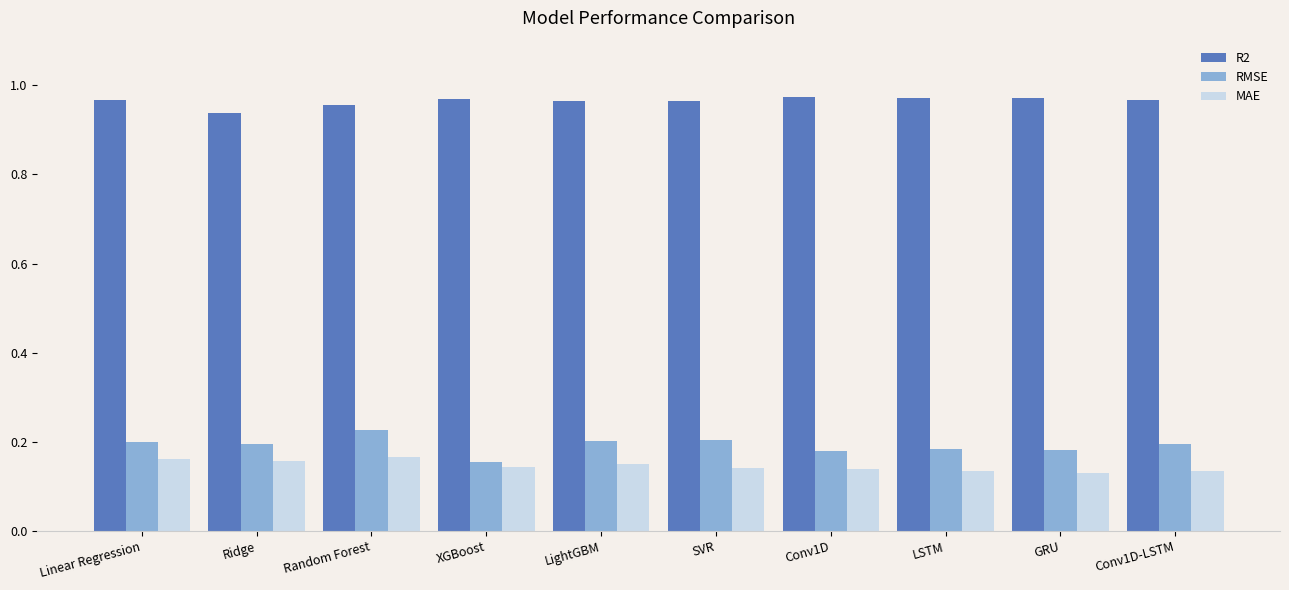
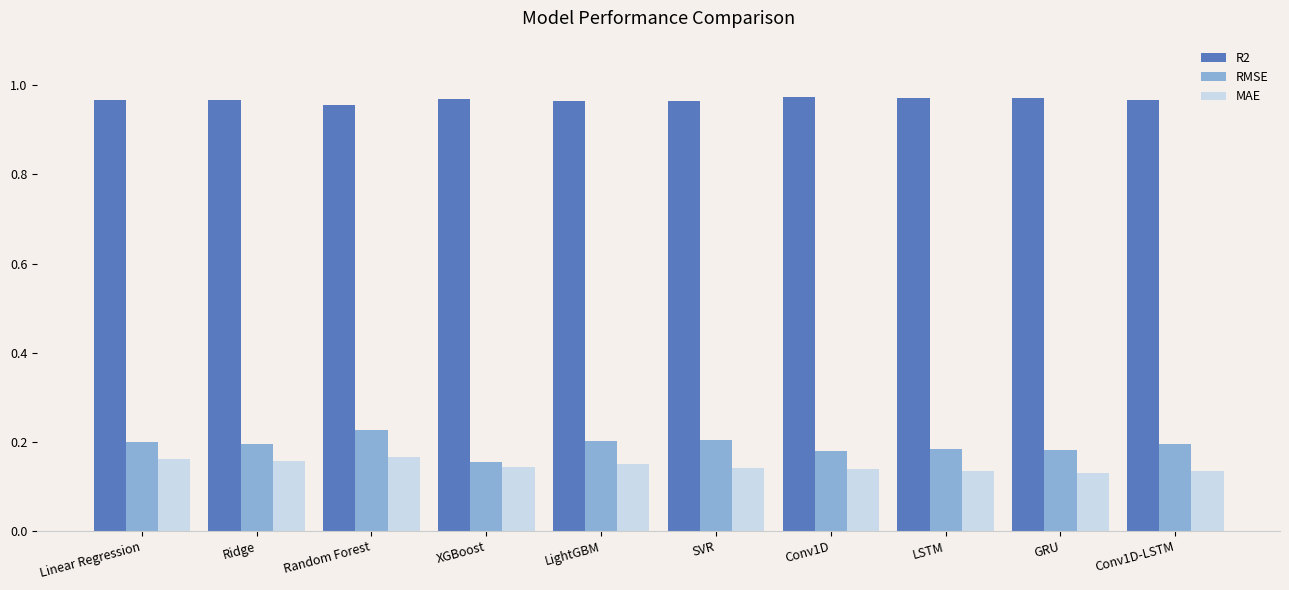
  {
    "R2": {
      "Linear Regression": 0.97,
-     "Ridge": 0.94,
+     "Ridge": 0.97,
      "Random Forest": 0.96,
      "XGBoost": 0.97,
      "LightGBM": 0.97,
      "SVR": 0.96,
      "Conv1D": 0.97,
      "LSTM": 0.97,
      "GRU": 0.97,
      "Conv1D-LSTM": 0.97
    },
    "RMSE": {
      "Linear Regression": 0.20,
      "Ridge": 0.20,
      "Random Forest": 0.23,
      "XGBoost": 0.16,
      "LightGBM": 0.20,
      "SVR": 0.20,
      "Conv1D": 0.18,
      "LSTM": 0.18,
      "GRU": 0.18,
      "Conv1D-LSTM": 0.19
    },
    "MAE": {
      "Linear Regression": 0.16,
      "Ridge": 0.16,
      "Random Forest": 0.17,
      "XGBoost": 0.14,
      "LightGBM": 0.15,
      "SVR": 0.14,
      "Conv1D": 0.14,
      "LSTM": 0.13,
      "GRU": 0.13,
      "Conv1D-LSTM": 0.14
    }
  }
